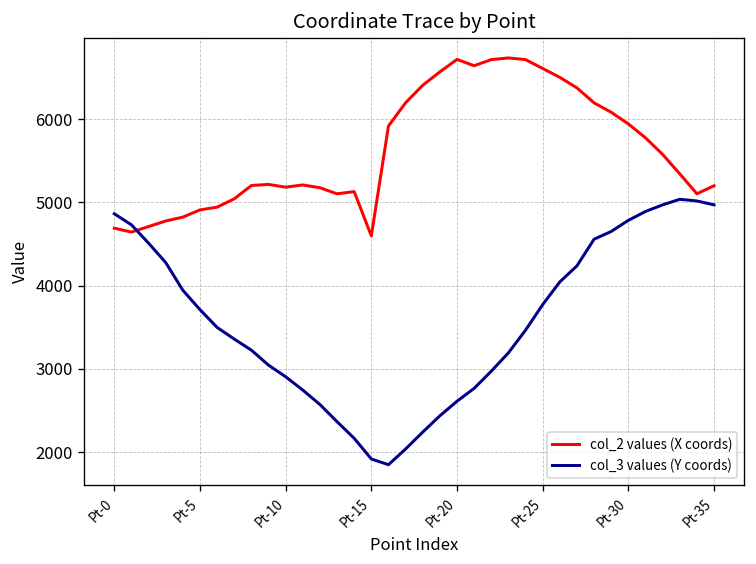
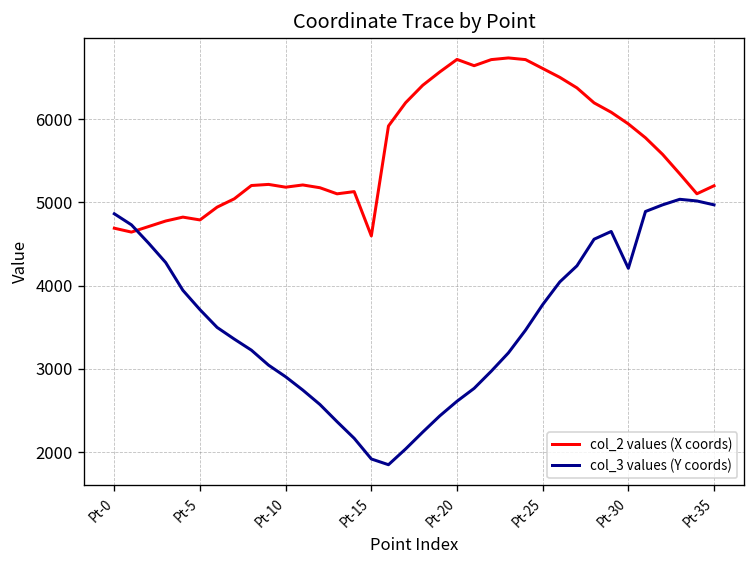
  {
    "col_2 values (X coords)": {
      "Pt-0": 4700,
-     "Pt-5": 4900,
+     "Pt-5": 4800,
      "Pt-10": 5200,
      "Pt-15": 4600,
      "Pt-20": 6700,
      "Pt-25": 6600,
      "Pt-30": 5900,
      "Pt-35": 5200
    },
    "col_3 values (Y coords)": {
      "Pt-0": 4900,
      "Pt-5": 3700,
      "Pt-10": 2900,
      "Pt-15": 1900,
      "Pt-20": 2600,
      "Pt-25": 3800,
-     "Pt-30": 4800,
+     "Pt-30": 4200,
      "Pt-35": 5000
    }
  }
